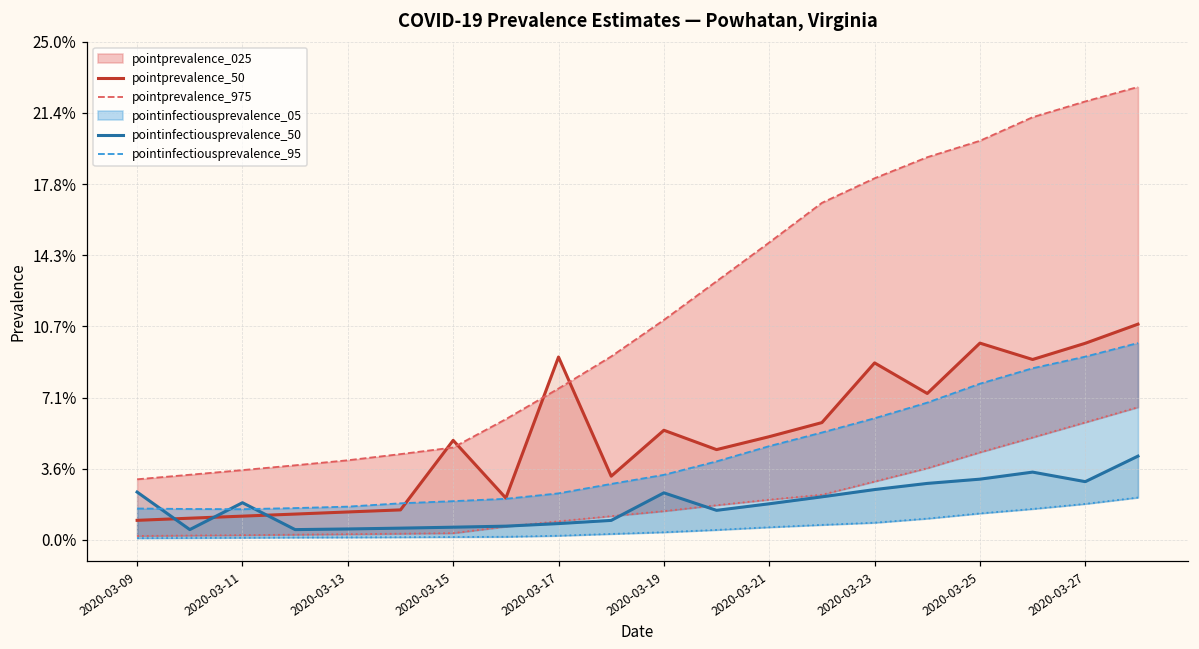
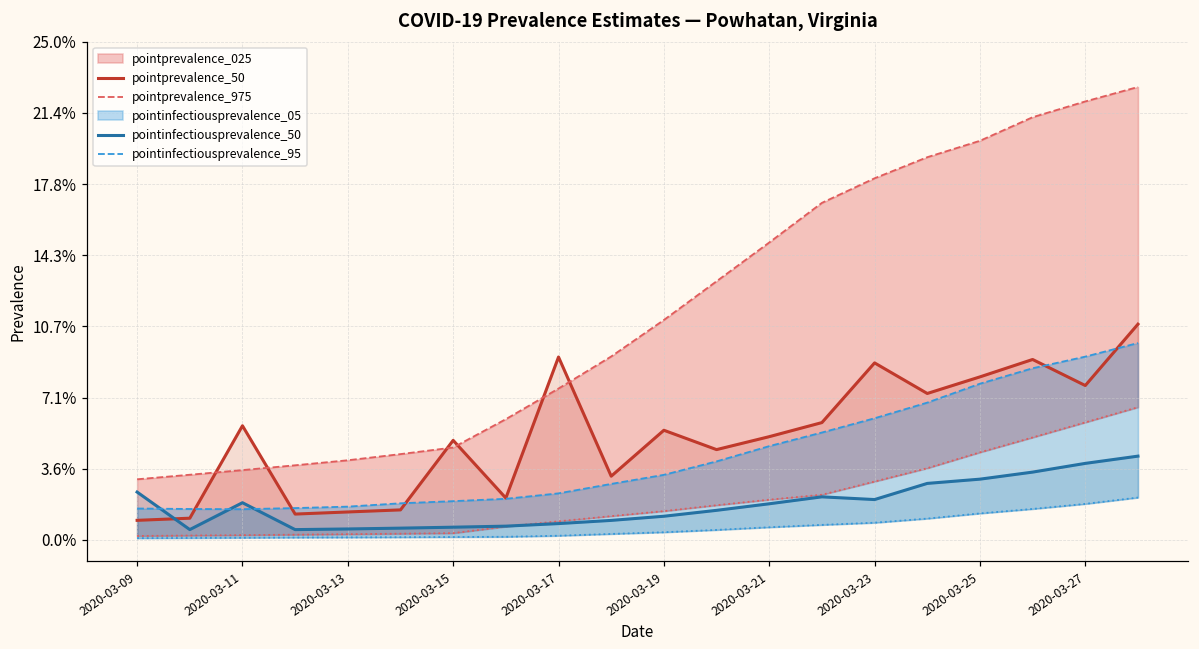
  {
    "pointprevalence_50": {
      "2020-03-09": "1.0%",
-     "2020-03-11": "1.2%",
+     "2020-03-11": "5.7%",
      "2020-03-13": "1.4%",
      "2020-03-15": "5.0%",
      "2020-03-17": "9.2%",
      "2020-03-19": "5.5%",
      "2020-03-21": "5.2%",
      "2020-03-23": "8.9%",
-     "2020-03-25": "9.9%",
-     "2020-03-27": "9.9%"
+     "2020-03-25": "8.2%",
+     "2020-03-27": "7.7%"
    },
    "pointinfectiousprevalence_50": {
      "2020-03-09": "2.4%",
      "2020-03-11": "1.9%",
      "2020-03-13": "0.6%",
      "2020-03-15": "0.6%",
-     "2020-03-19": "2.4%",
+     "2020-03-19": "1.2%",
      "2020-03-21": "1.8%",
-     "2020-03-23": "2.5%",
+     "2020-03-23": "2.0%",
      "2020-03-25": "3.0%",
-     "2020-03-27": "2.9%"
+     "2020-03-27": "3.8%"
    }
  }
